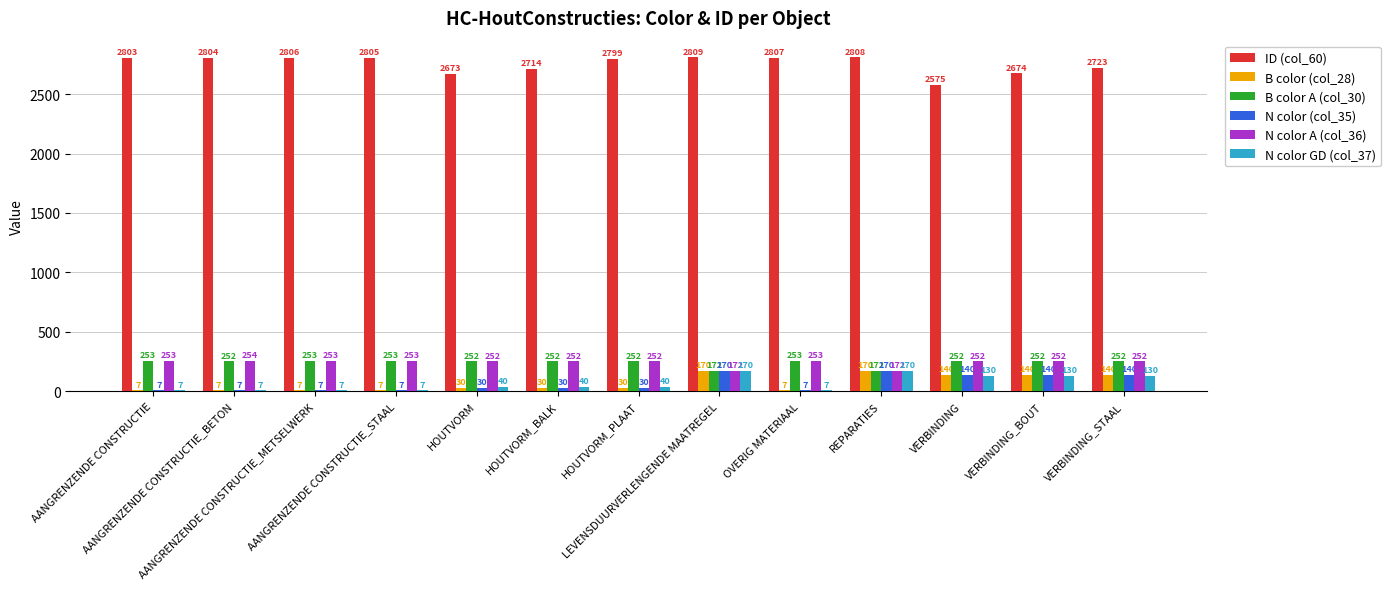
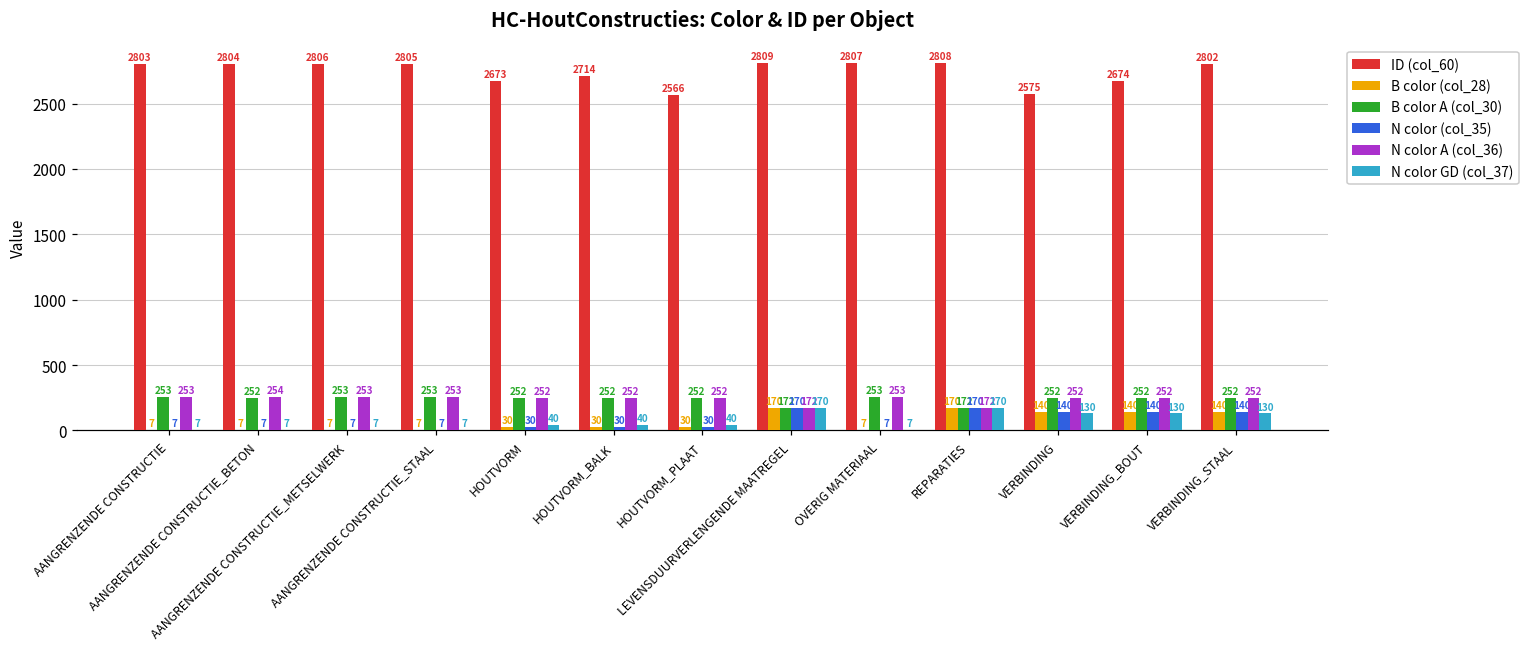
  {
    "ID (col_60)": {
      "AANGRENZENDE CONSTRUCTIE": 2803,
      "AANGRENZENDE CONSTRUCTIE_BETON": 2804,
      "AANGRENZENDE CONSTRUCTIE_METSELWERK": 2806,
      "AANGRENZENDE CONSTRUCTIE_STAAL": 2805,
      "HOUTVORM": 2673,
      "HOUTVORM_BALK": 2714,
-     "HOUTVORM_PLAAT": 2799,
+     "HOUTVORM_PLAAT": 2566,
      "LEVENSDUURVERLENGENDE MAATREGEL": 2809,
      "OVERIG MATERIAAL": 2807,
      "REPARATIES": 2808,
      "VERBINDING": 2575,
      "VERBINDING_BOUT": 2674,
-     "VERBINDING_STAAL": 2723
+     "VERBINDING_STAAL": 2802
    },
    "B color (col_28)": {
      "AANGRENZENDE CONSTRUCTIE": 7,
      "AANGRENZENDE CONSTRUCTIE_BETON": 7,
      "AANGRENZENDE CONSTRUCTIE_METSELWERK": 7,
      "AANGRENZENDE CONSTRUCTIE_STAAL": 7,
      "HOUTVORM": 30,
      "HOUTVORM_BALK": 30,
      "HOUTVORM_PLAAT": 30,
      "OVERIG MATERIAAL": 7,
      "VERBINDING": 140,
      "VERBINDING_BOUT": 140,
      "VERBINDING_STAAL": 140
    },
    "B color A (col_30)": {
      "AANGRENZENDE CONSTRUCTIE": 253,
      "AANGRENZENDE CONSTRUCTIE_BETON": 252,
      "AANGRENZENDE CONSTRUCTIE_METSELWERK": 253,
      "AANGRENZENDE CONSTRUCTIE_STAAL": 253,
      "HOUTVORM": 252,
      "HOUTVORM_BALK": 252,
      "HOUTVORM_PLAAT": 252,
      "OVERIG MATERIAAL": 253,
      "VERBINDING": 252,
      "VERBINDING_BOUT": 252,
      "VERBINDING_STAAL": 252
    },
    "N color (col_35)": {
      "AANGRENZENDE CONSTRUCTIE": 7,
      "AANGRENZENDE CONSTRUCTIE_BETON": 7,
      "AANGRENZENDE CONSTRUCTIE_METSELWERK": 7,
      "AANGRENZENDE CONSTRUCTIE_STAAL": 7,
      "HOUTVORM": 30,
      "HOUTVORM_BALK": 30,
      "HOUTVORM_PLAAT": 30,
      "OVERIG MATERIAAL": 7,
      "VERBINDING": 140,
      "VERBINDING_BOUT": 140,
      "VERBINDING_STAAL": 140
    },
    "N color A (col_36)": {
      "AANGRENZENDE CONSTRUCTIE": 253,
      "AANGRENZENDE CONSTRUCTIE_BETON": 254,
      "AANGRENZENDE CONSTRUCTIE_METSELWERK": 253,
      "AANGRENZENDE CONSTRUCTIE_STAAL": 253,
      "HOUTVORM": 252,
      "HOUTVORM_BALK": 252,
      "HOUTVORM_PLAAT": 252,
      "OVERIG MATERIAAL": 253,
      "VERBINDING": 252,
      "VERBINDING_BOUT": 252,
      "VERBINDING_STAAL": 252
    },
    "N color GD (col_37)": {
      "AANGRENZENDE CONSTRUCTIE": 7,
      "AANGRENZENDE CONSTRUCTIE_BETON": 7,
      "AANGRENZENDE CONSTRUCTIE_METSELWERK": 7,
      "AANGRENZENDE CONSTRUCTIE_STAAL": 7,
      "HOUTVORM": 40,
      "HOUTVORM_BALK": 40,
      "HOUTVORM_PLAAT": 40,
      "OVERIG MATERIAAL": 7,
      "VERBINDING": 130,
      "VERBINDING_BOUT": 130,
      "VERBINDING_STAAL": 130
    }
  }
